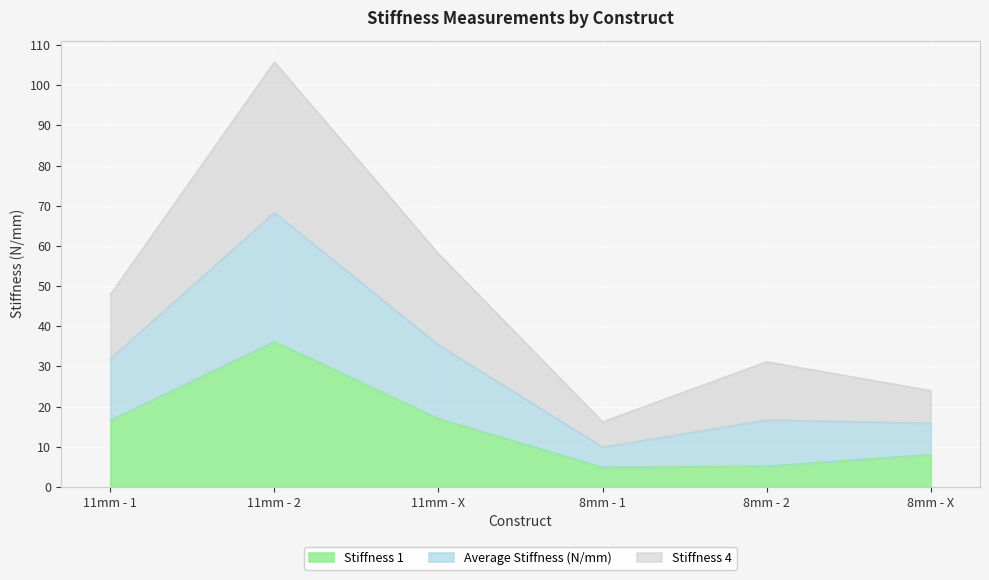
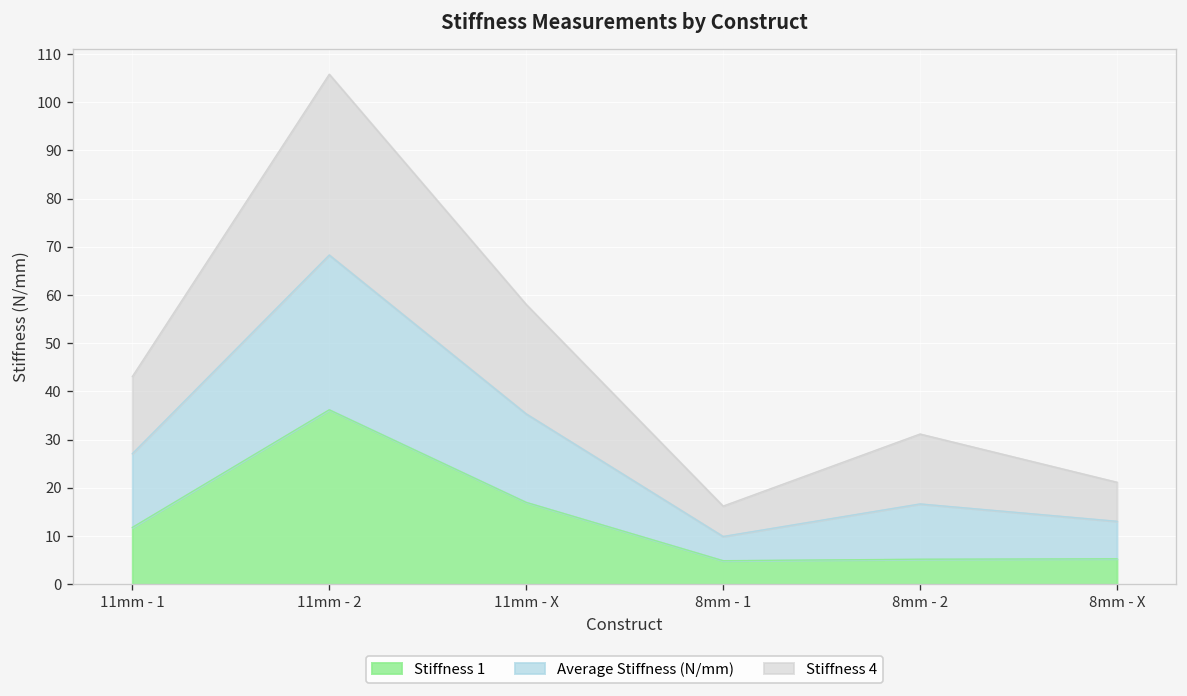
  {
    "Stiffness 1": {
-     "11mm - 1": 17,
+     "11mm - 1": 12,
      "11mm - 2": 36,
      "11mm - X": 17,
      "8mm - 1": 5,
      "8mm - 2": 5,
-     "8mm - X": 8
+     "8mm - X": 5
    }
  }
